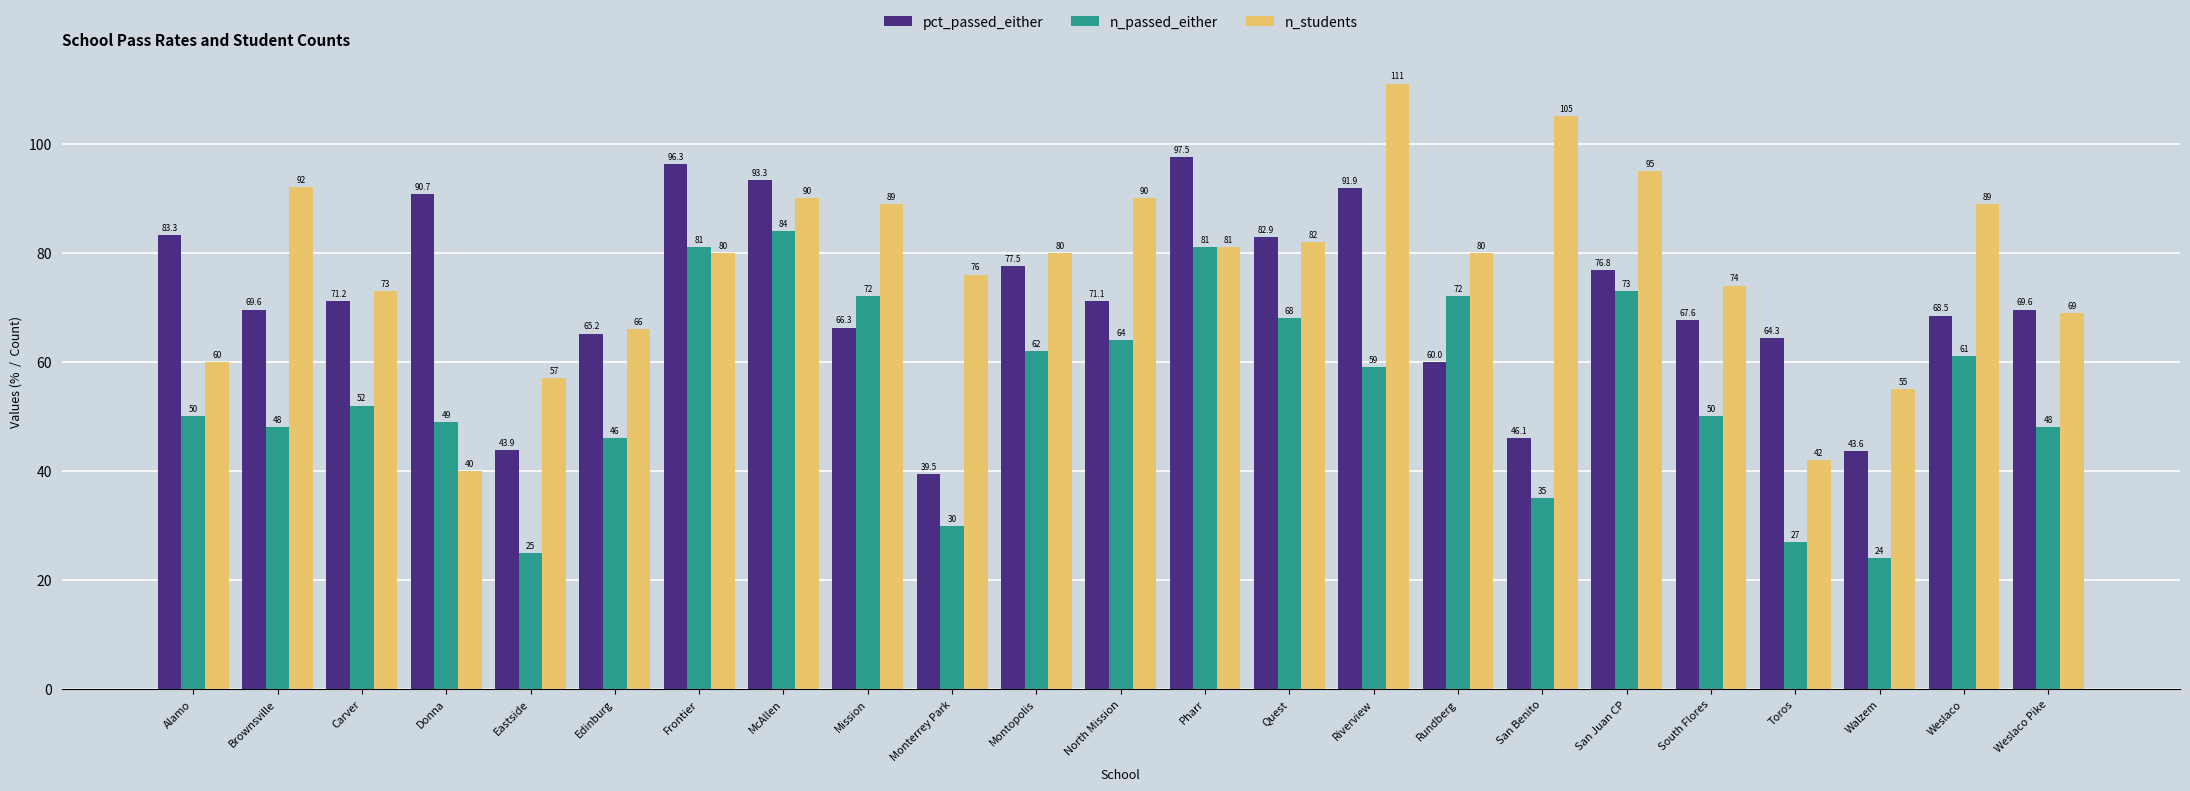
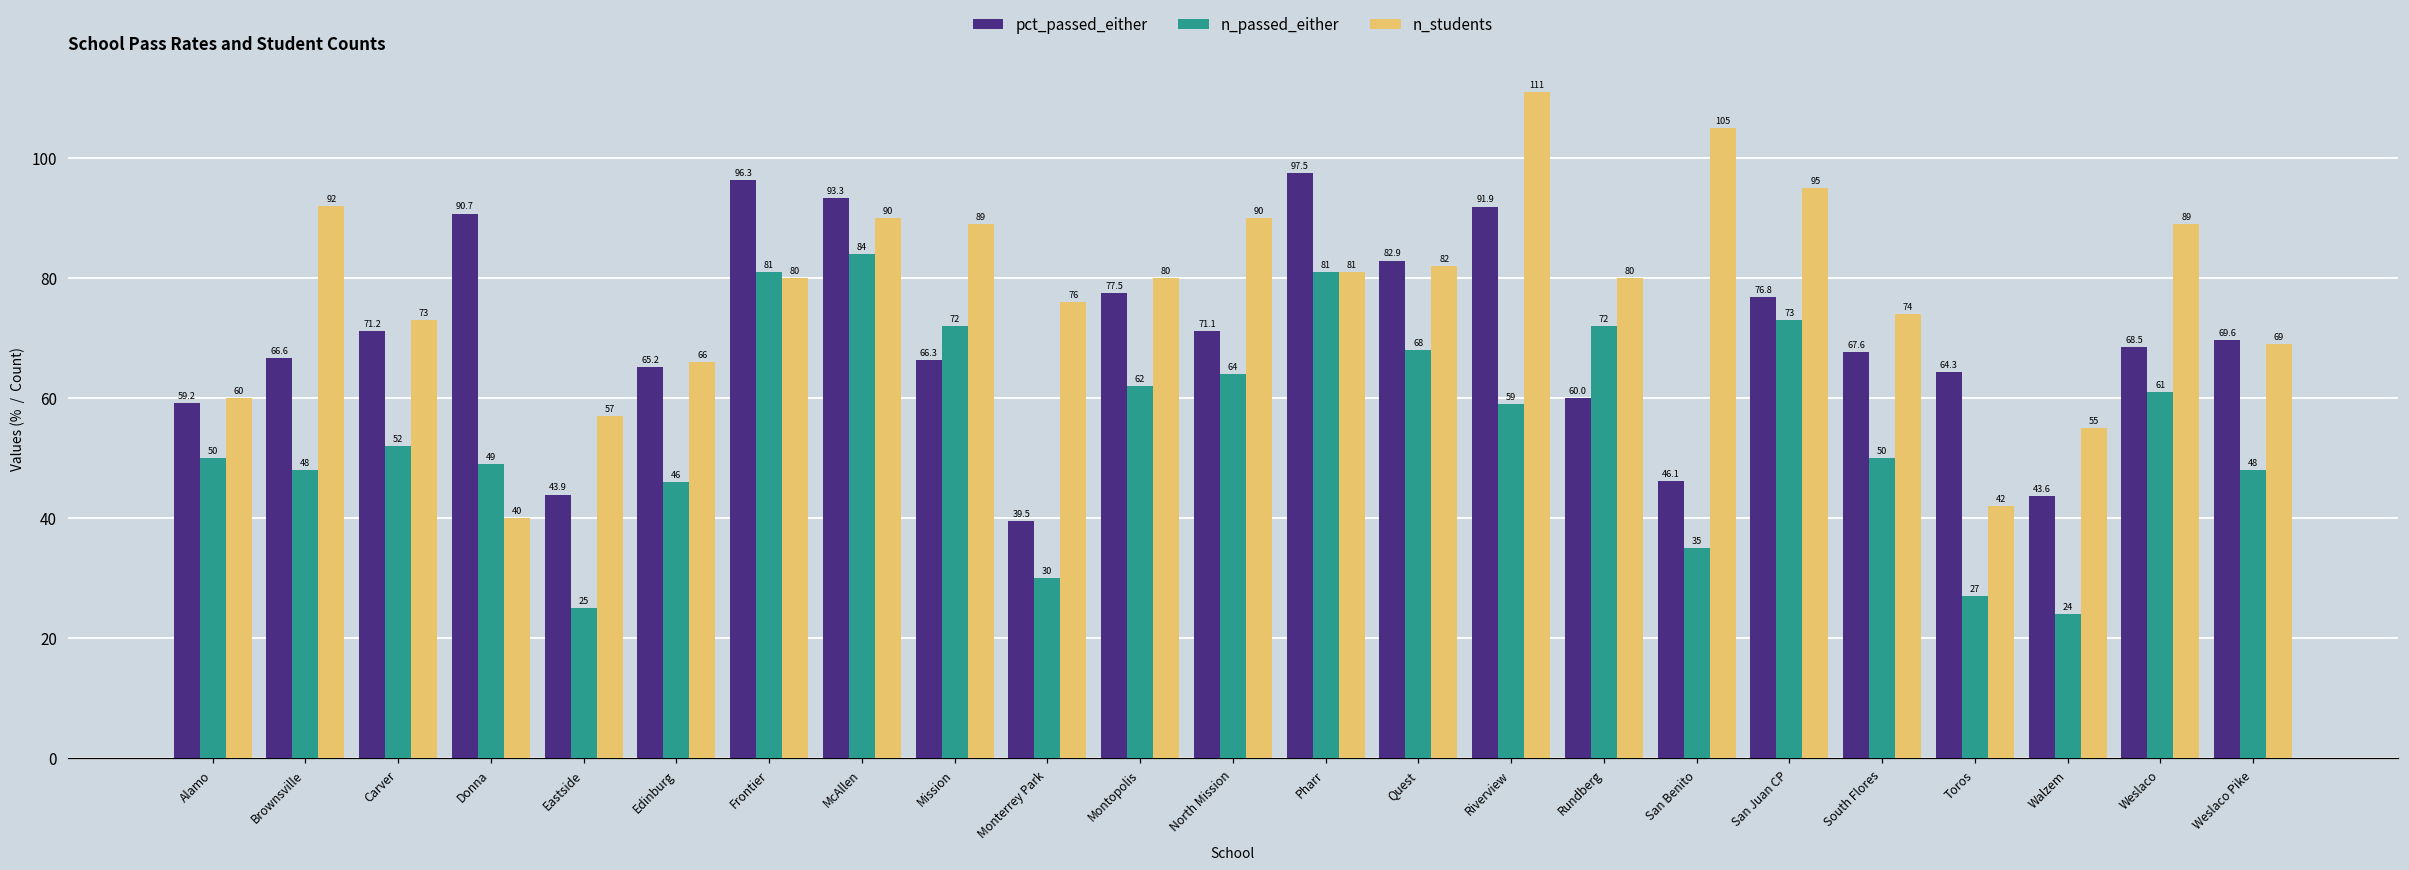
  {
    "pct_passed_either": {
-     "Alamo": 83.3,
-     "Brownsville": 69.6,
+     "Alamo": 59.2,
+     "Brownsville": 66.6,
      "Carver": 71.2,
      "Donna": 90.7,
      "Eastside": 43.9,
      "Edinburg": 65.2,
      "Frontier": 96.3,
      "McAllen": 93.3,
      "Mission": 66.3,
      "Monterrey Park": 39.5,
      "Montopolis": 77.5,
      "North Mission": 71.1,
      "Pharr": 97.5,
      "Quest": 82.9,
      "Riverview": 91.9,
      "Rundberg": 60.0,
      "San Benito": 46.1,
      "San Juan CP": 76.8,
      "South Flores": 67.6,
      "Toros": 64.3,
      "Walzem": 43.6,
      "Weslaco": 68.5,
      "Weslaco Pike": 69.6
    },
    "n_passed_either": {
      "Alamo": 50,
      "Brownsville": 48,
      "Carver": 52,
      "Donna": 49,
      "Eastside": 25,
      "Edinburg": 46,
      "Frontier": 81,
      "McAllen": 84,
      "Mission": 72,
      "Monterrey Park": 30,
      "Montopolis": 62,
      "North Mission": 64,
      "Pharr": 81,
      "Quest": 68,
      "Riverview": 59,
      "Rundberg": 72,
      "San Benito": 35,
      "San Juan CP": 73,
      "South Flores": 50,
      "Toros": 27,
      "Walzem": 24,
      "Weslaco": 61,
      "Weslaco Pike": 48
    },
    "n_students": {
      "Alamo": 60,
      "Brownsville": 92,
      "Carver": 73,
      "Donna": 40,
      "Eastside": 57,
      "Edinburg": 66,
      "Frontier": 80,
      "McAllen": 90,
      "Mission": 89,
      "Monterrey Park": 76,
      "Montopolis": 80,
      "North Mission": 90,
      "Pharr": 81,
      "Quest": 82,
      "Riverview": 111,
      "Rundberg": 80,
      "San Benito": 105,
      "San Juan CP": 95,
      "South Flores": 74,
      "Toros": 42,
      "Walzem": 55,
      "Weslaco": 89,
      "Weslaco Pike": 69
    }
  }
